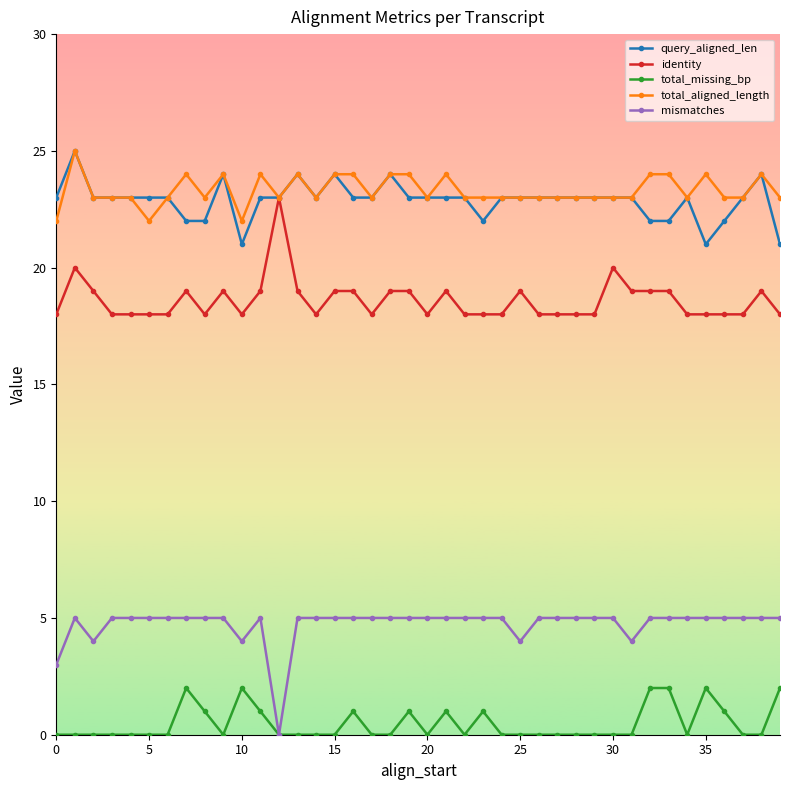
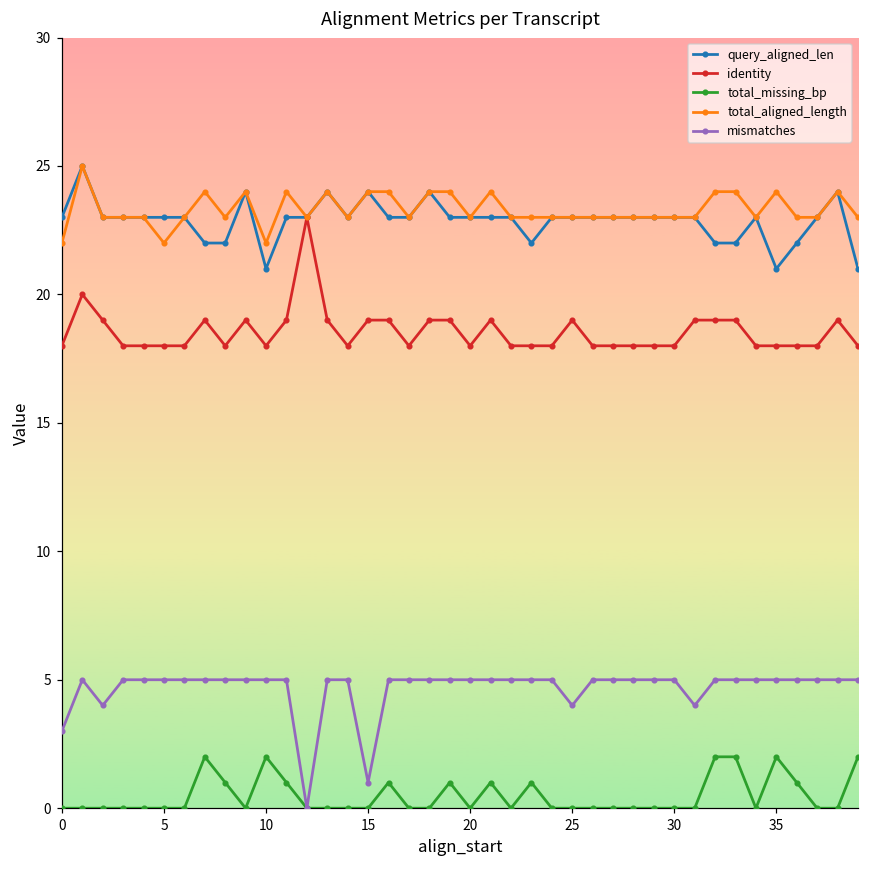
  {
    "query_aligned_len": {
      "0": 23,
      "5": 23,
      "10": 21,
      "35": 21
    },
    "identity": {
      "0": 18,
      "5": 18,
      "10": 18,
      "15": 19,
      "20": 18,
      "25": 19,
-     "30": 20,
+     "30": 18,
      "35": 18
    },
    "total_missing_bp": {
      "0": 0,
      "5": 0,
      "10": 2,
      "15": 0,
      "20": 0,
      "25": 0,
      "30": 0,
      "35": 2
    },
    "total_aligned_length": {
      "0": 22,
      "5": 22,
      "10": 22,
      "35": 24
    },
    "mismatches": {
      "0": 3,
      "5": 5,
-     "10": 4,
-     "15": 5,
+     "10": 5,
+     "15": 1,
      "20": 5,
      "25": 4,
      "30": 5,
      "35": 5
    }
  }
